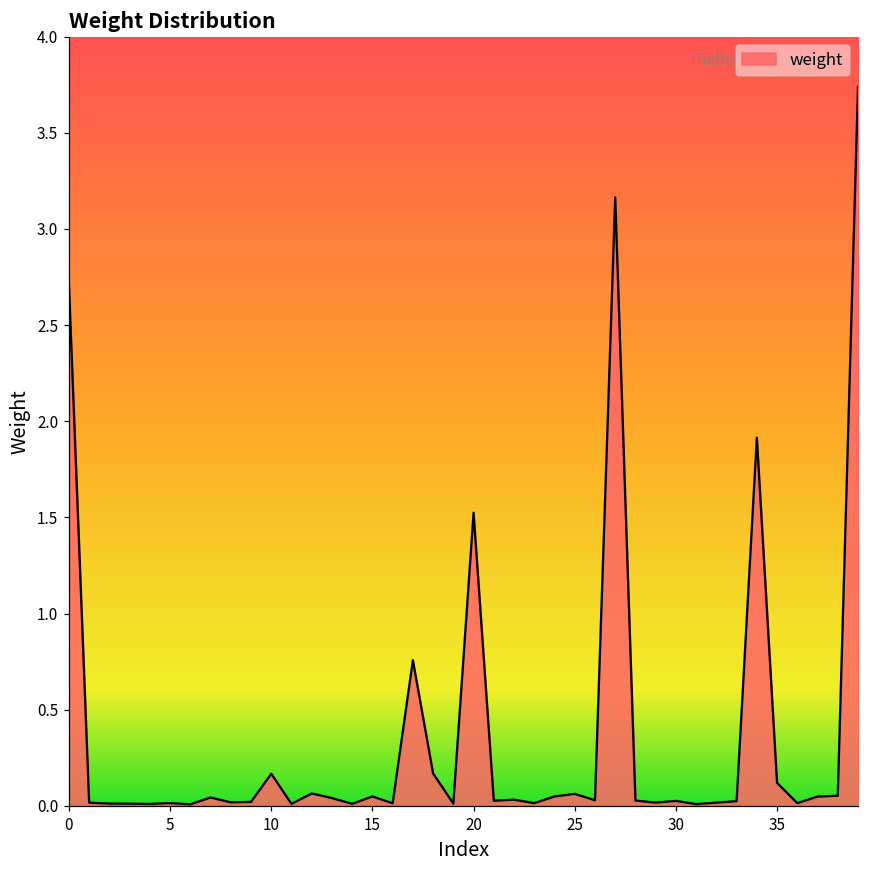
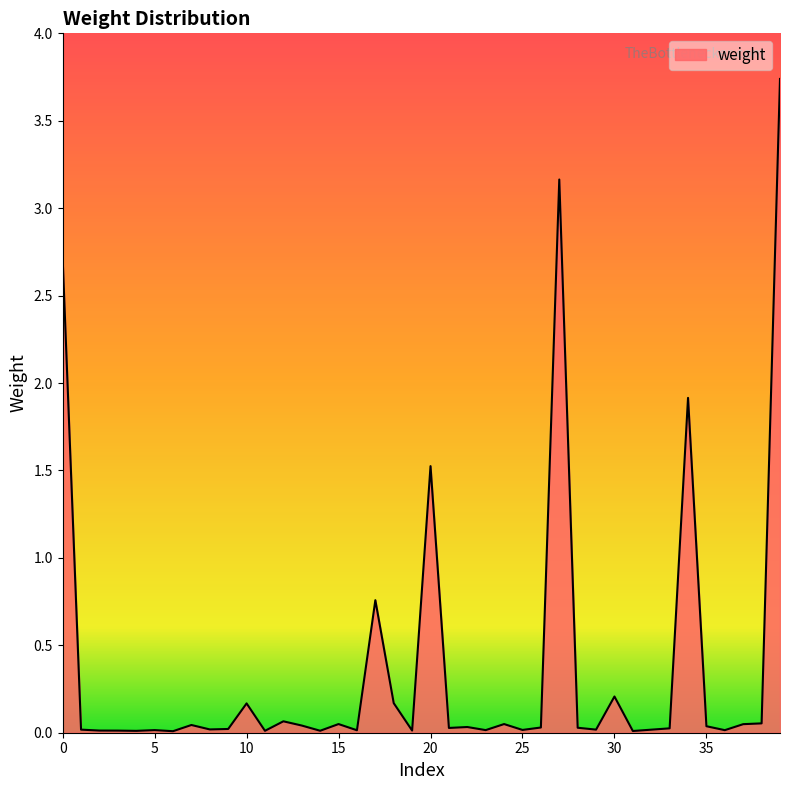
  {
    "0": 2.71,
    "5": 0.02,
    "10": 0.17,
    "15": 0.05,
    "20": 1.52,
-   "25": 0.06,
-   "30": 0.03,
-   "35": 0.12
+   "25": 0.02,
+   "30": 0.21,
+   "35": 0.04
  }
